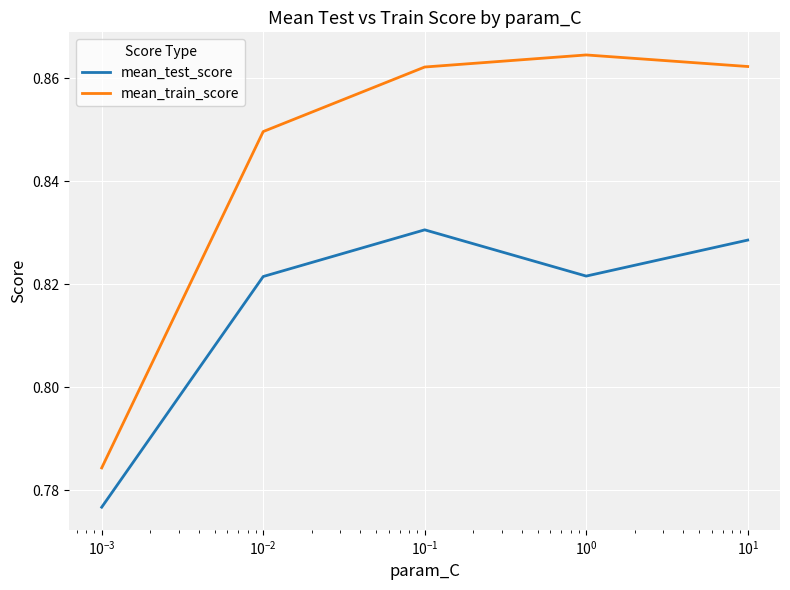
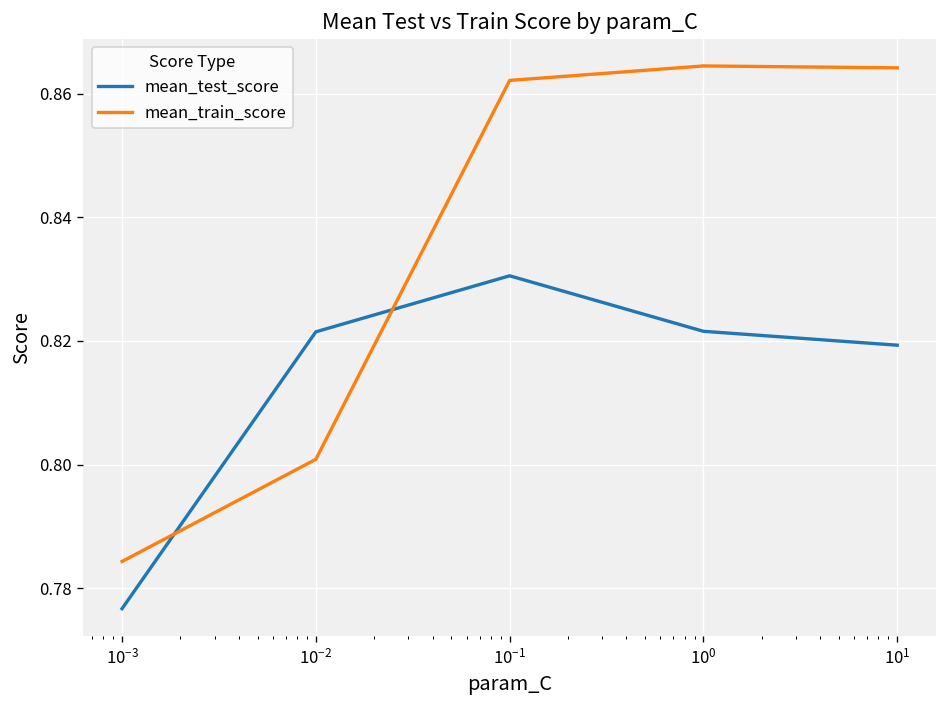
  {
    "mean_test_score": {
      "10^-3": 0.777,
      "10^-2": 0.821,
      "10^-1": 0.831,
      "10^0": 0.822,
-     "10^1": 0.829
+     "10^1": 0.819
    },
    "mean_train_score": {
      "10^-3": 0.784,
-     "10^-2": 0.850,
+     "10^-2": 0.801,
      "10^-1": 0.862,
      "10^0": 0.864,
-     "10^1": 0.862
+     "10^1": 0.864
    }
  }
